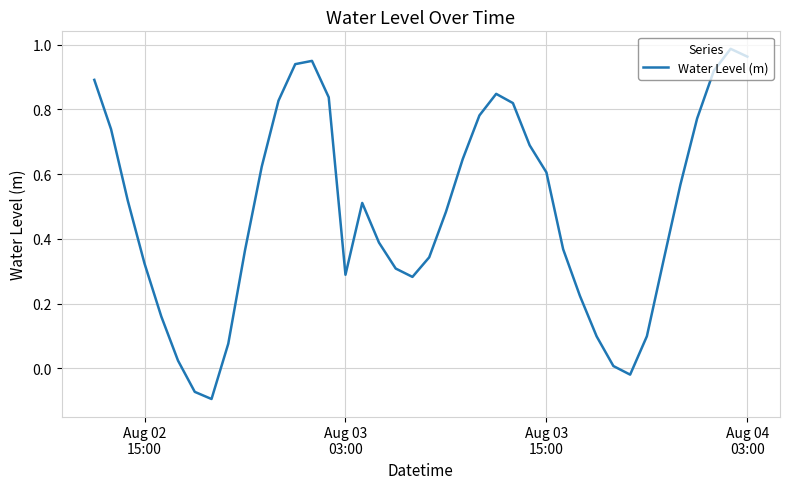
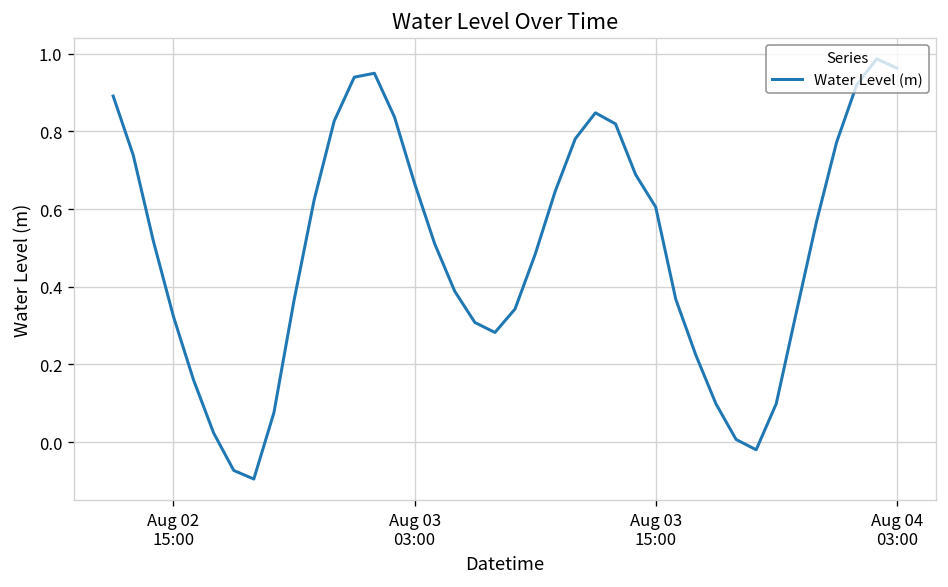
  {
    "Aug 02 15:00": 0.32,
-   "Aug 03 03:00": 0.29,
+   "Aug 03 03:00": 0.67,
    "Aug 03 15:00": 0.61
  }
